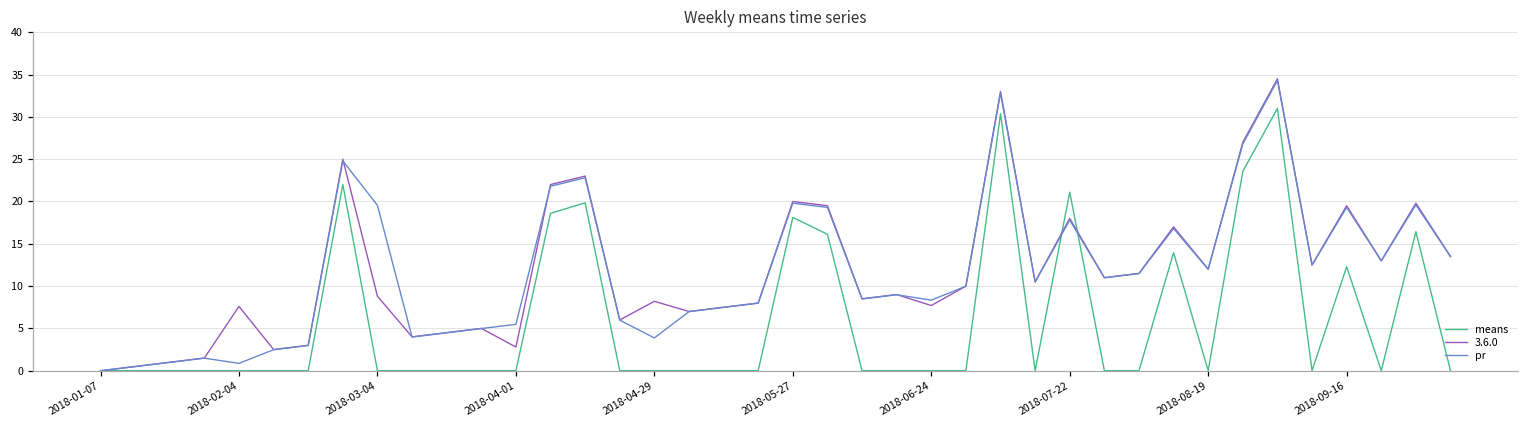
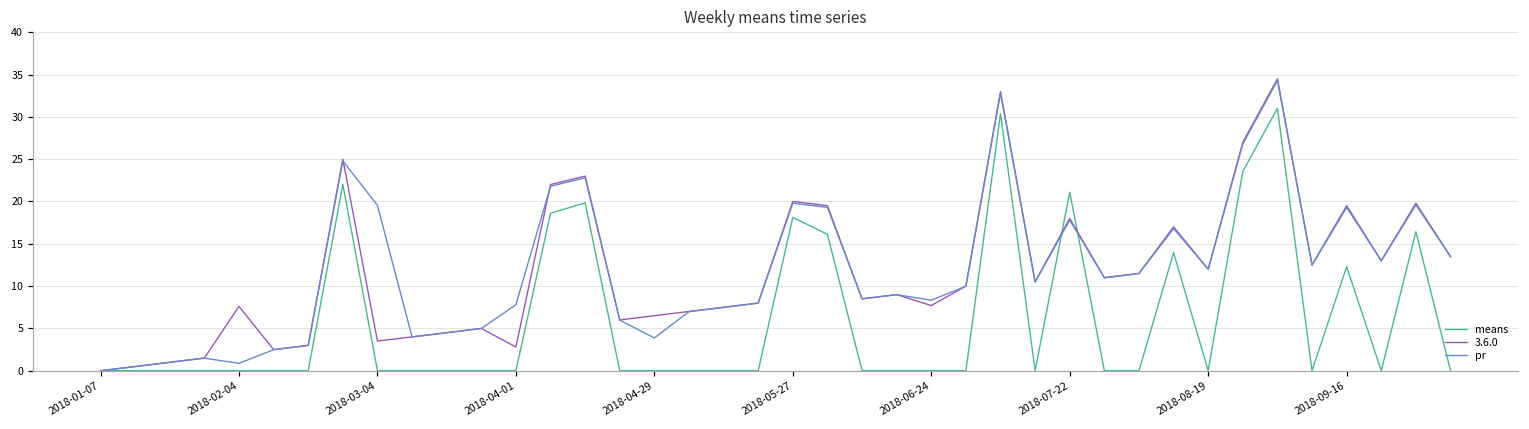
  {
    "means": {
      "2018-02-04": 0,
      "2018-03-04": 0,
      "2018-04-01": 0,
      "2018-04-29": 0,
      "2018-05-27": 18,
      "2018-06-24": 0,
      "2018-07-22": 21,
      "2018-08-19": 0,
      "2018-09-16": 12
    },
    "3.6.0": {
      "2018-02-04": 8,
-     "2018-03-04": 9,
+     "2018-03-04": 4,
      "2018-04-01": 3,
-     "2018-04-29": 8,
+     "2018-04-29": 7,
      "2018-06-24": 8
    },
    "pr": {
      "2018-02-04": 1,
      "2018-03-04": 20,
-     "2018-04-01": 5,
+     "2018-04-01": 8,
      "2018-04-29": 4,
      "2018-06-24": 8
    }
  }
